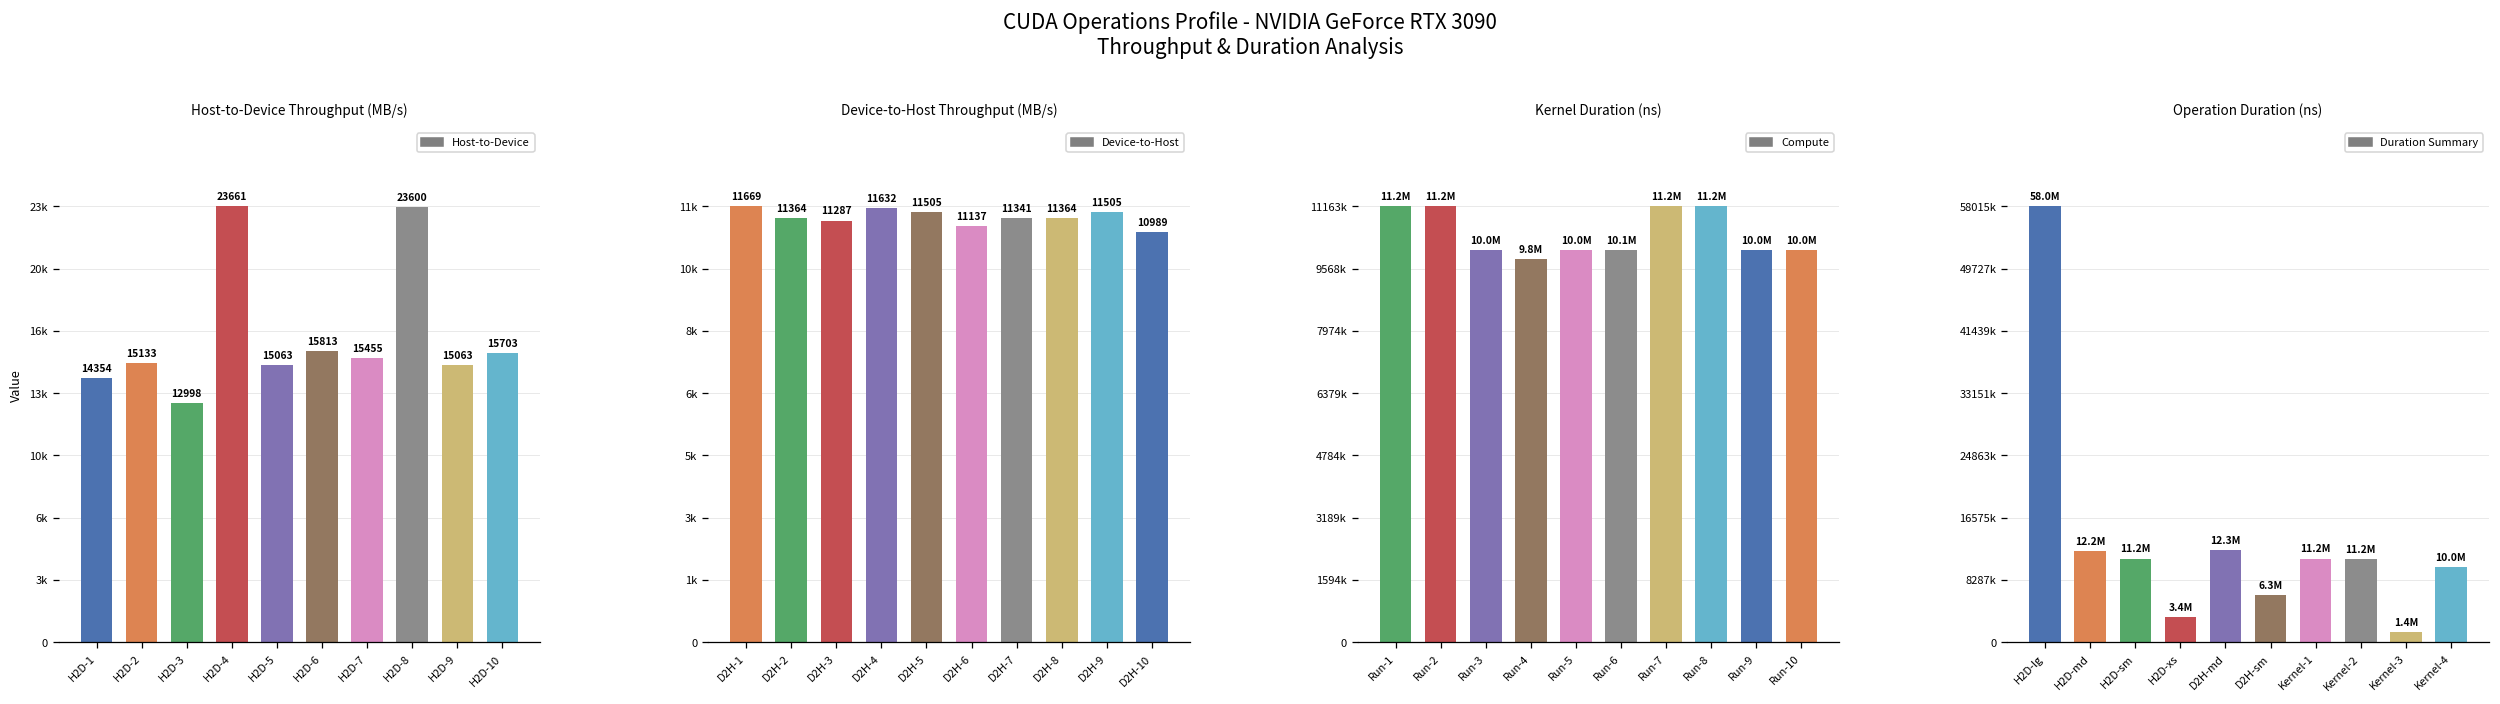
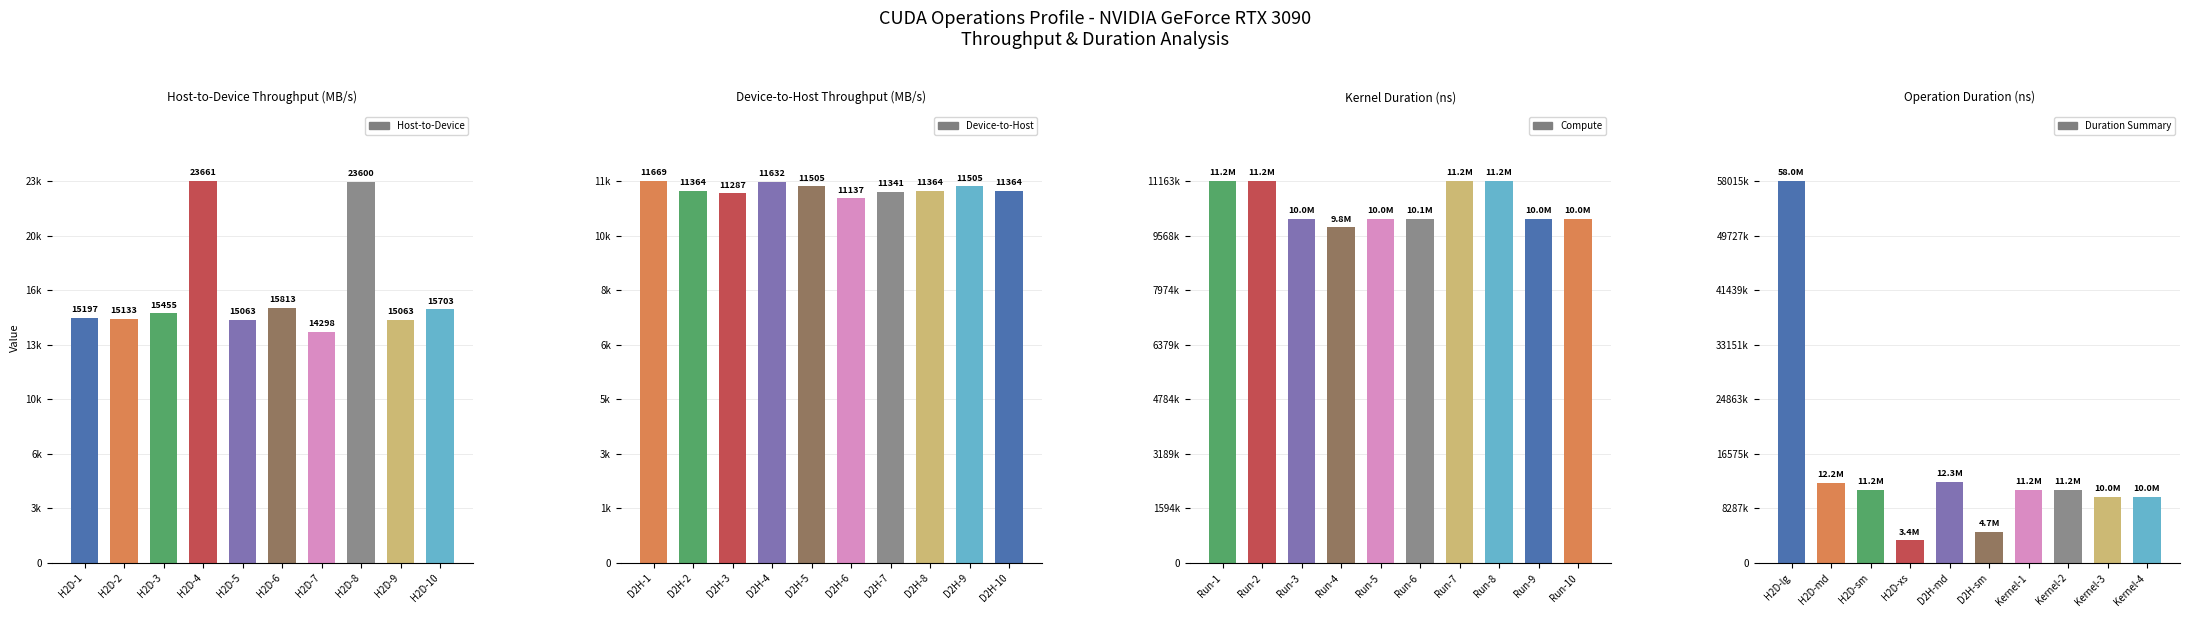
  {
    "Host-to-Device Throughput (MB/s)": {
-     "H2D-1": "14354",
+     "H2D-1": "15197",
      "H2D-2": "15133",
-     "H2D-3": "12998",
+     "H2D-3": "15455",
      "H2D-4": "23661",
      "H2D-5": "15063",
      "H2D-6": "15813",
-     "H2D-7": "15455",
+     "H2D-7": "14298",
      "H2D-8": "23600",
      "H2D-9": "15063",
      "H2D-10": "15703"
    },
    "Device-to-Host Throughput (MB/s)": {
      "D2H-1": "11669",
      "D2H-2": "11364",
      "D2H-3": "11287",
      "D2H-4": "11632",
      "D2H-5": "11505",
      "D2H-6": "11137",
      "D2H-7": "11341",
      "D2H-8": "11364",
      "D2H-9": "11505",
-     "D2H-10": "10989"
+     "D2H-10": "11364"
    },
    "Kernel Duration (ns)": {
      "Run-1": "11.2M",
      "Run-2": "11.2M",
      "Run-3": "10.0M",
      "Run-4": "9.8M",
      "Run-5": "10.0M",
      "Run-6": "10.1M",
      "Run-7": "11.2M",
      "Run-8": "11.2M",
      "Run-9": "10.0M",
      "Run-10": "10.0M"
    },
    "Operation Duration (ns)": {
      "H2D-lg": "58.0M",
      "H2D-md": "12.2M",
      "H2D-sm": "11.2M",
      "H2D-xs": "3.4M",
      "D2H-md": "12.3M",
-     "D2H-sm": "6.3M",
+     "D2H-sm": "4.7M",
      "Kernel-1": "11.2M",
      "Kernel-2": "11.2M",
-     "Kernel-3": "1.4M",
+     "Kernel-3": "10.0M",
      "Kernel-4": "10.0M"
    }
  }
